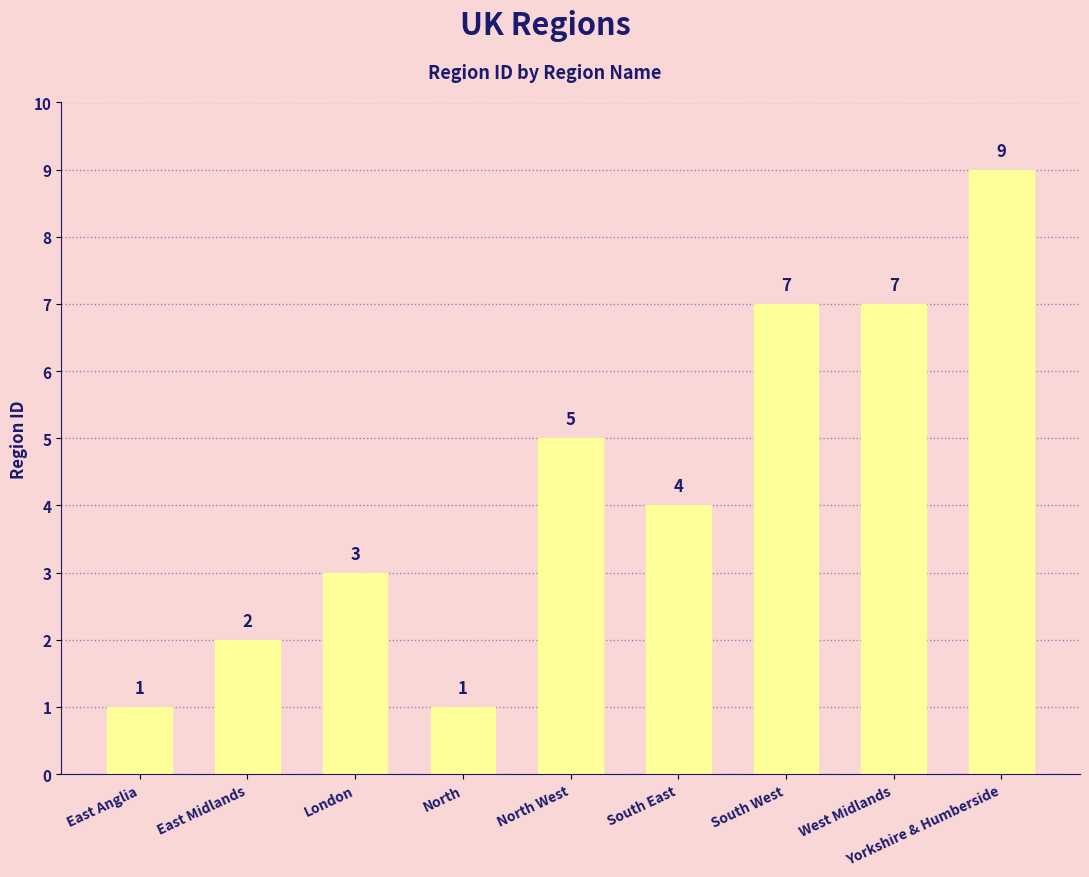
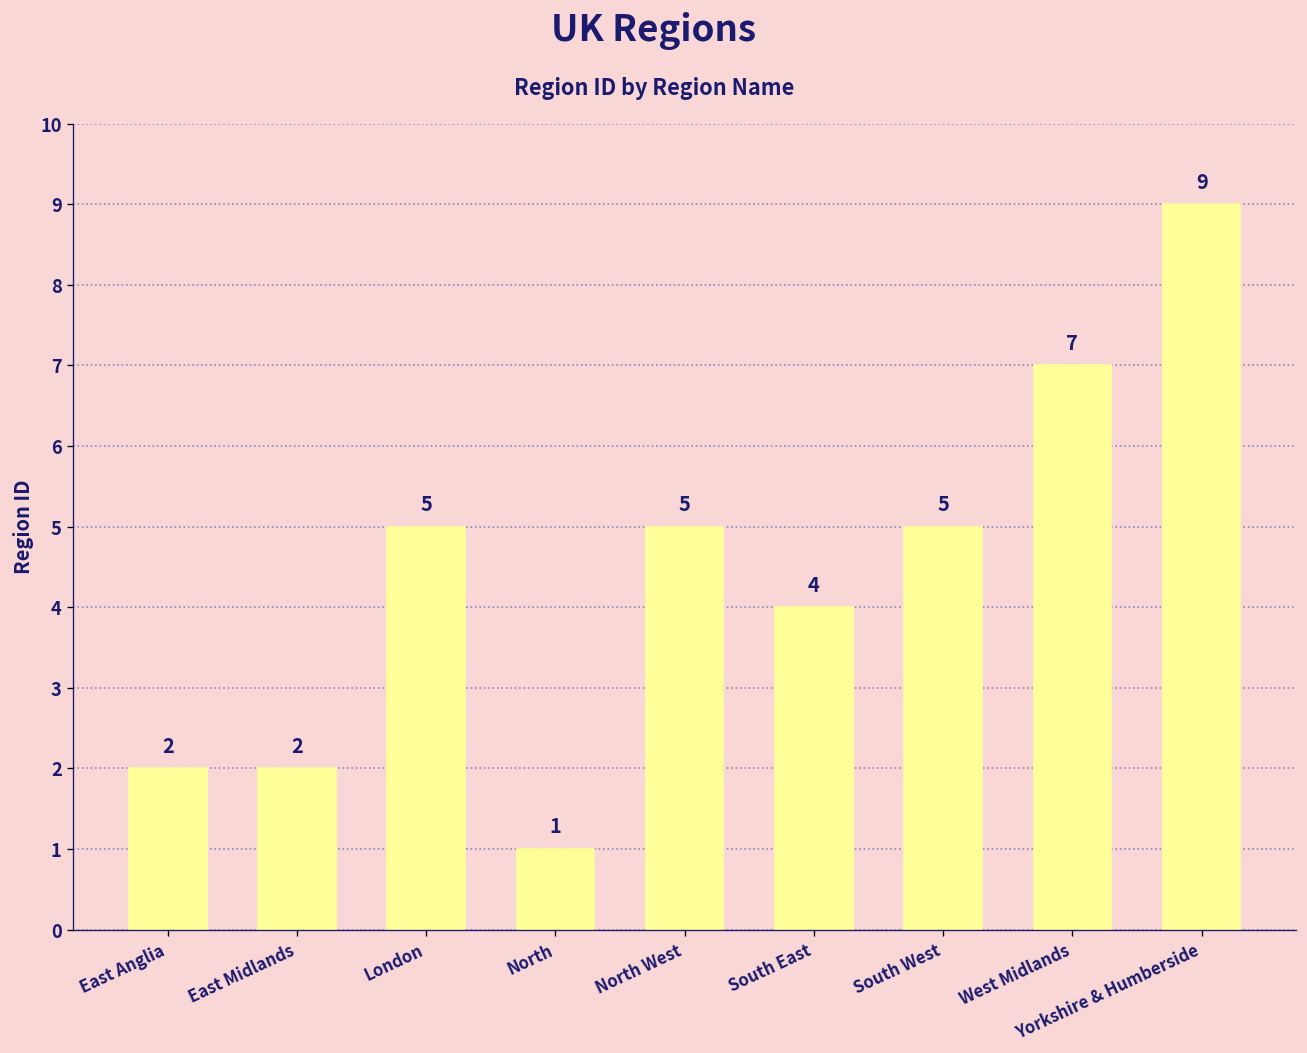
  {
-   "East Anglia": 1,
+   "East Anglia": 2,
    "East Midlands": 2,
-   "London": 3,
+   "London": 5,
    "North": 1,
    "North West": 5,
    "South East": 4,
-   "South West": 7,
+   "South West": 5,
    "West Midlands": 7,
    "Yorkshire & Humberside": 9
  }
